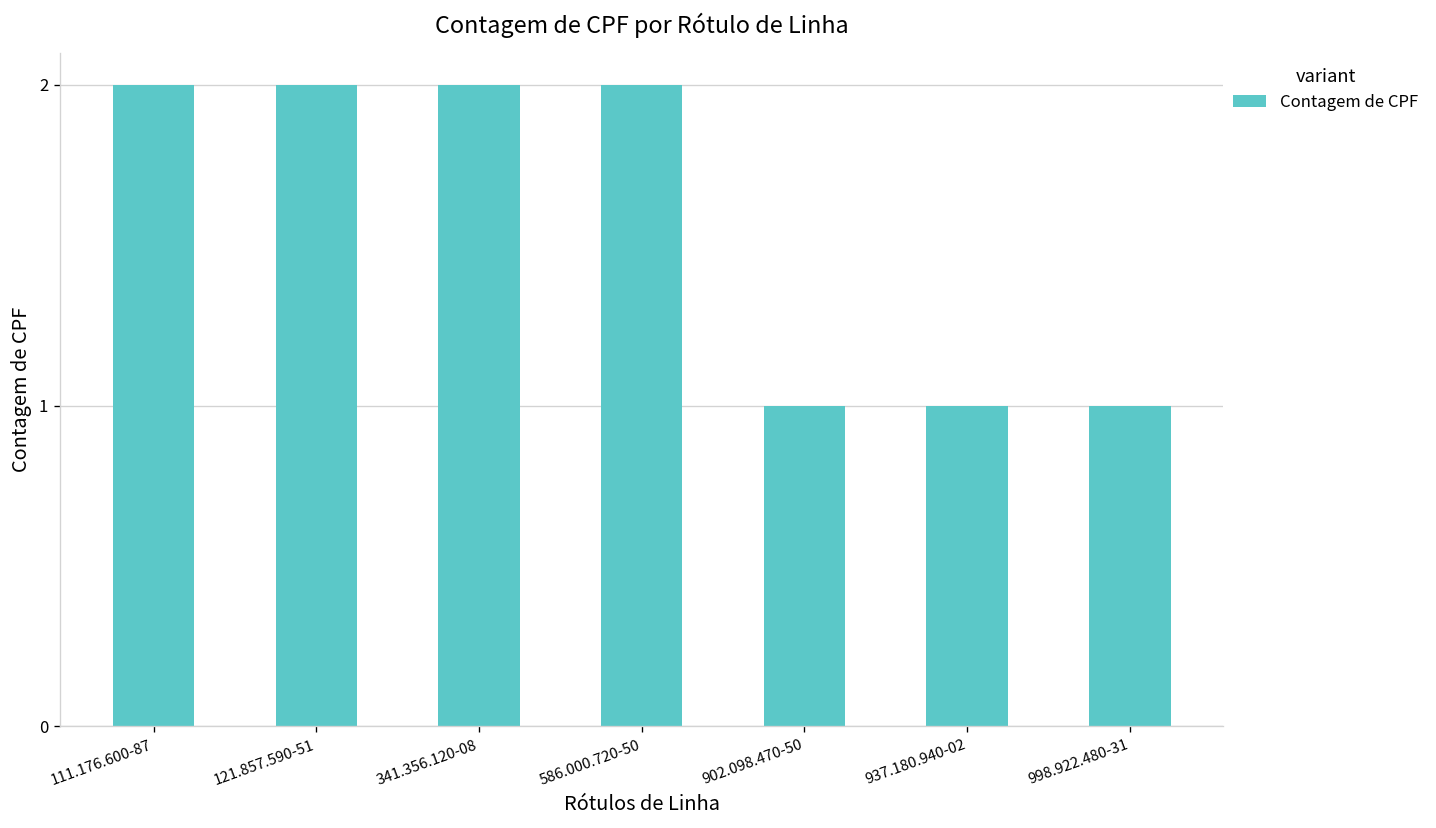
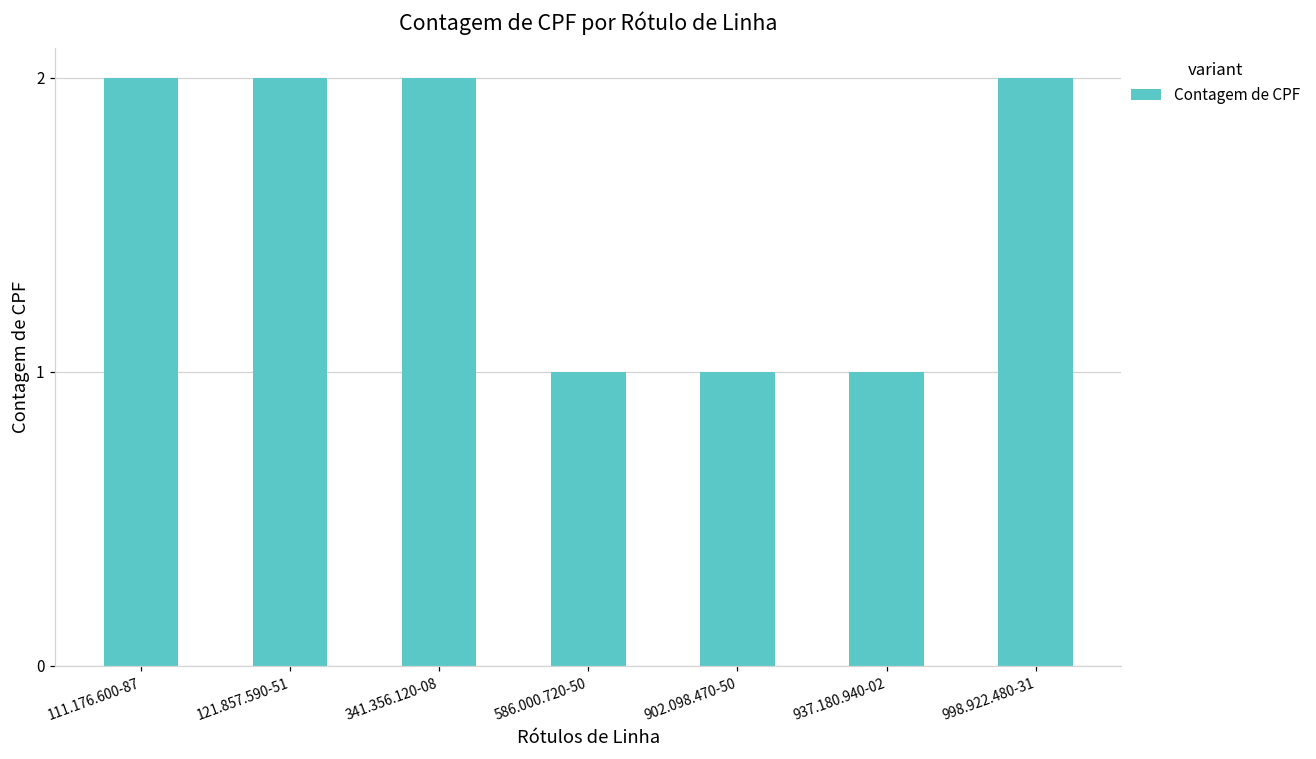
  {
    "111.176.600-87": 2,
    "121.857.590-51": 2,
    "341.356.120-08": 2,
-   "586.000.720-50": 2,
+   "586.000.720-50": 1,
    "902.098.470-50": 1,
    "937.180.940-02": 1,
-   "998.922.480-31": 1
+   "998.922.480-31": 2
  }
